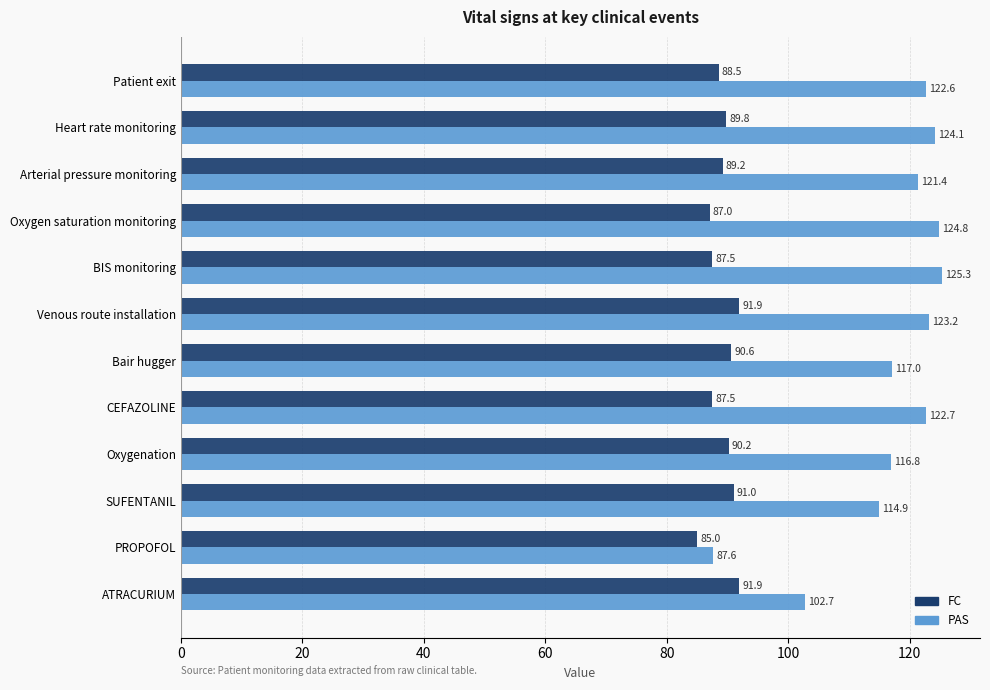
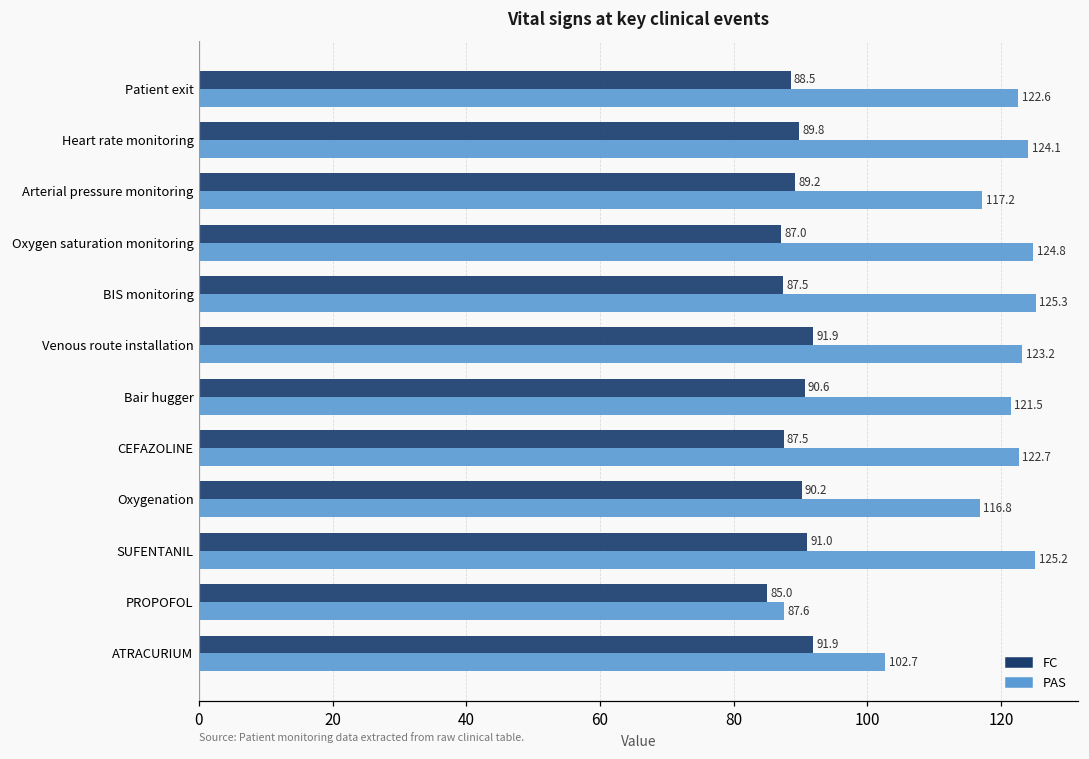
  {
    "FC": {
      "Patient exit": 88.5,
      "Heart rate monitoring": 89.8,
      "Arterial pressure monitoring": 89.2,
      "Oxygen saturation monitoring": 87.0,
      "BIS monitoring": 87.5,
      "Venous route installation": 91.9,
      "Bair hugger": 90.6,
      "CEFAZOLINE": 87.5,
      "Oxygenation": 90.2,
      "SUFENTANIL": 91.0,
      "PROPOFOL": 85.0,
      "ATRACURIUM": 91.9
    },
    "PAS": {
      "Patient exit": 122.6,
      "Heart rate monitoring": 124.1,
-     "Arterial pressure monitoring": 121.4,
+     "Arterial pressure monitoring": 117.2,
      "Oxygen saturation monitoring": 124.8,
      "BIS monitoring": 125.3,
      "Venous route installation": 123.2,
-     "Bair hugger": 117.0,
+     "Bair hugger": 121.5,
      "CEFAZOLINE": 122.7,
      "Oxygenation": 116.8,
-     "SUFENTANIL": 114.9,
+     "SUFENTANIL": 125.2,
      "PROPOFOL": 87.6,
      "ATRACURIUM": 102.7
    }
  }
